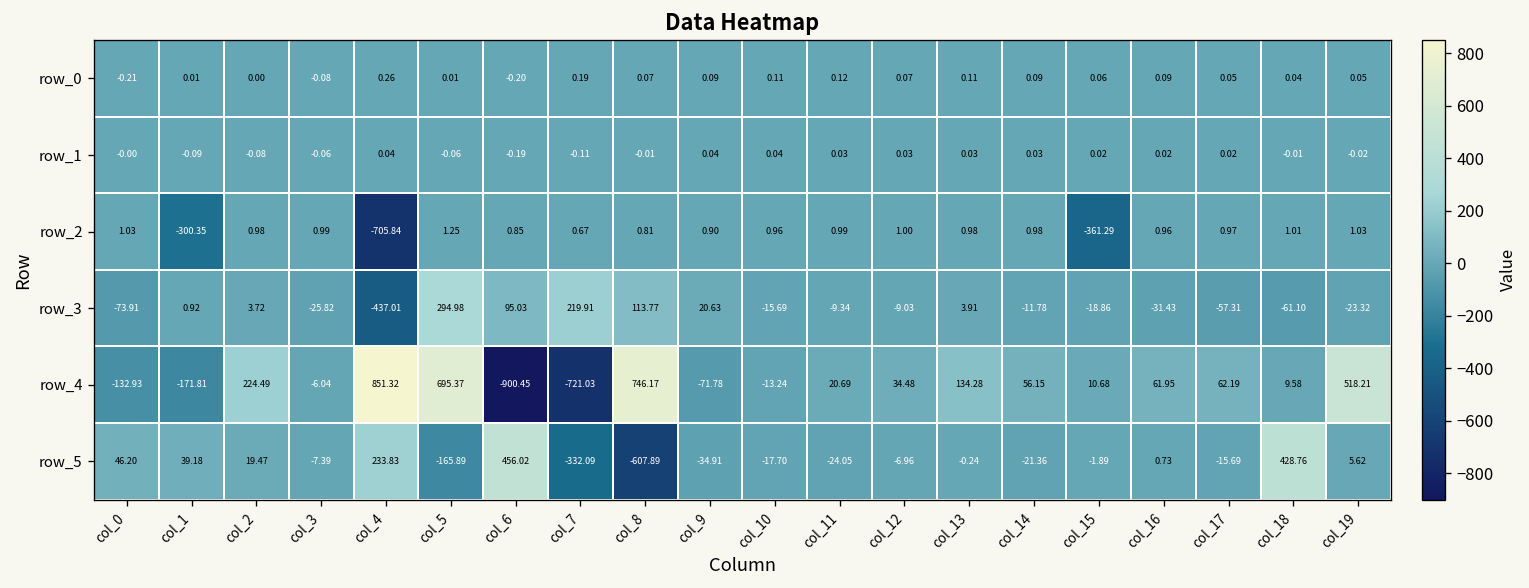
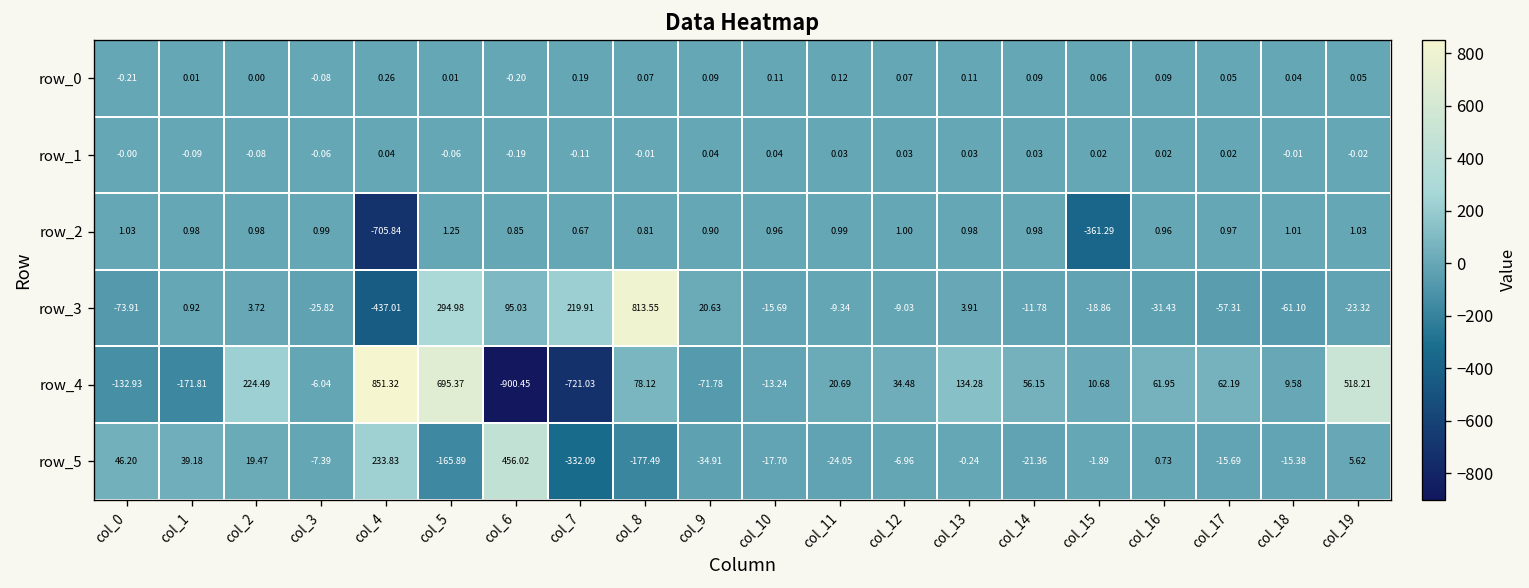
  {
    "row_0": {
      "col_0": -0.21,
      "col_1": 0.01,
      "col_2": 0.00,
      "col_3": -0.08,
      "col_4": 0.26,
      "col_5": 0.01,
      "col_6": -0.20,
      "col_7": 0.19,
      "col_8": 0.07,
      "col_9": 0.09,
      "col_10": 0.11,
      "col_11": 0.12,
      "col_12": 0.07,
      "col_13": 0.11,
      "col_14": 0.09,
      "col_15": 0.06,
      "col_16": 0.09,
      "col_17": 0.05,
      "col_18": 0.04,
      "col_19": 0.05
    },
    "row_1": {
      "col_0": -0.00,
      "col_1": -0.09,
      "col_2": -0.08,
      "col_3": -0.06,
      "col_4": 0.04,
      "col_5": -0.06,
      "col_6": -0.19,
      "col_7": -0.11,
      "col_8": -0.01,
      "col_9": 0.04,
      "col_10": 0.04,
      "col_11": 0.03,
      "col_12": 0.03,
      "col_13": 0.03,
      "col_14": 0.03,
      "col_15": 0.02,
      "col_16": 0.02,
      "col_17": 0.02,
      "col_18": -0.01,
      "col_19": -0.02
    },
    "row_2": {
      "col_0": 1.03,
-     "col_1": -300.35,
+     "col_1": 0.98,
      "col_2": 0.98,
      "col_3": 0.99,
      "col_4": -705.84,
      "col_5": 1.25,
      "col_6": 0.85,
      "col_7": 0.67,
      "col_8": 0.81,
      "col_9": 0.90,
      "col_10": 0.96,
      "col_11": 0.99,
      "col_12": 1.00,
      "col_13": 0.98,
      "col_14": 0.98,
      "col_15": -361.29,
      "col_16": 0.96,
      "col_17": 0.97,
      "col_18": 1.01,
      "col_19": 1.03
    },
    "row_3": {
      "col_0": -73.91,
      "col_1": 0.92,
      "col_2": 3.72,
      "col_3": -25.82,
      "col_4": -437.01,
      "col_5": 294.98,
      "col_6": 95.03,
      "col_7": 219.91,
-     "col_8": 113.77,
+     "col_8": 813.55,
      "col_9": 20.63,
      "col_10": -15.69,
      "col_11": -9.34,
      "col_12": -9.03,
      "col_13": 3.91,
      "col_14": -11.78,
      "col_15": -18.86,
      "col_16": -31.43,
      "col_17": -57.31,
      "col_18": -61.10,
      "col_19": -23.32
    },
    "row_4": {
      "col_0": -132.93,
      "col_1": -171.81,
      "col_2": 224.49,
      "col_3": -6.04,
      "col_4": 851.32,
      "col_5": 695.37,
      "col_6": -900.45,
      "col_7": -721.03,
-     "col_8": 746.17,
+     "col_8": 78.12,
      "col_9": -71.78,
      "col_10": -13.24,
      "col_11": 20.69,
      "col_12": 34.48,
      "col_13": 134.28,
      "col_14": 56.15,
      "col_15": 10.68,
      "col_16": 61.95,
      "col_17": 62.19,
      "col_18": 9.58,
      "col_19": 518.21
    },
    "row_5": {
      "col_0": 46.20,
      "col_1": 39.18,
      "col_2": 19.47,
      "col_3": -7.39,
      "col_4": 233.83,
      "col_5": -165.89,
      "col_6": 456.02,
      "col_7": -332.09,
-     "col_8": -607.89,
+     "col_8": -177.49,
      "col_9": -34.91,
      "col_10": -17.70,
      "col_11": -24.05,
      "col_12": -6.96,
      "col_13": -0.24,
      "col_14": -21.36,
      "col_15": -1.89,
      "col_16": 0.73,
      "col_17": -15.69,
-     "col_18": 428.76,
+     "col_18": -15.38,
      "col_19": 5.62
    }
  }
